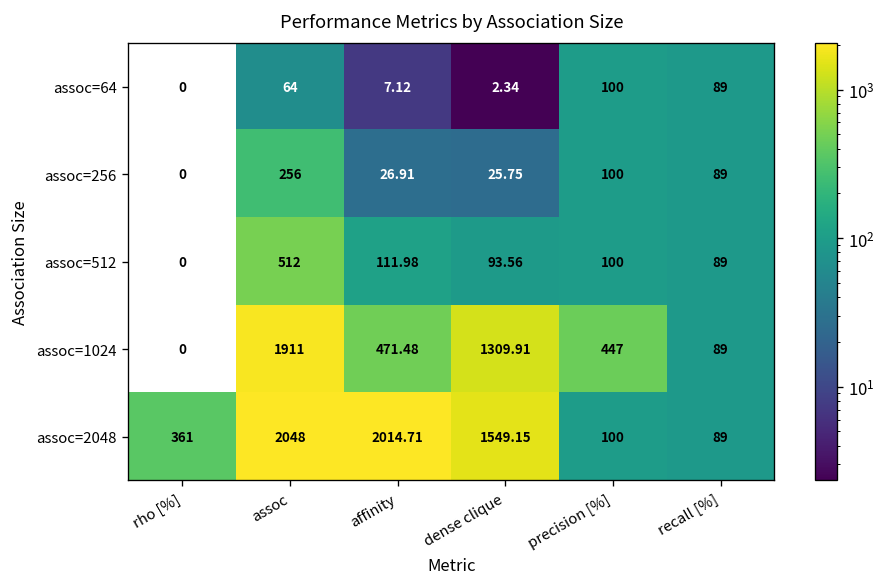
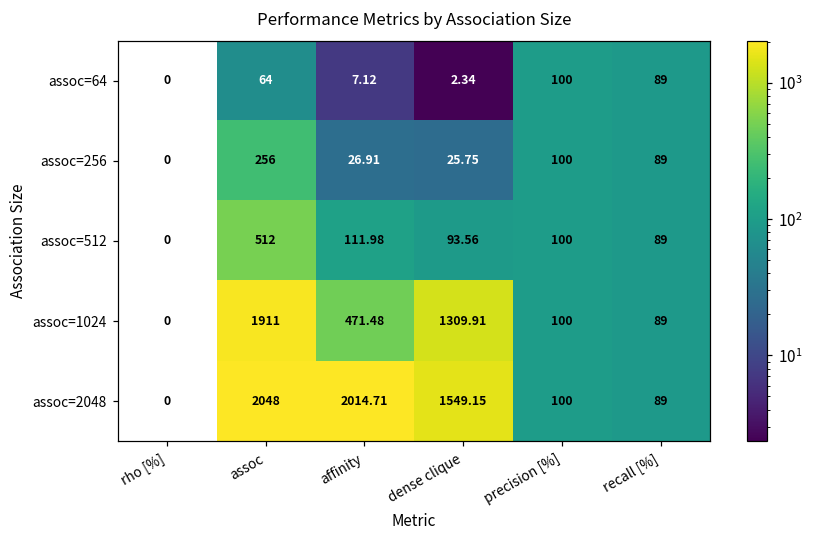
  {
    "assoc=64": {
      "rho [%]": 0,
      "assoc": 64,
      "affinity": 7.12,
      "dense clique": 2.34,
      "precision [%]": 100,
      "recall [%]": 89
    },
    "assoc=256": {
      "rho [%]": 0,
      "assoc": 256,
      "affinity": 26.91,
      "dense clique": 25.75,
      "precision [%]": 100,
      "recall [%]": 89
    },
    "assoc=512": {
      "rho [%]": 0,
      "assoc": 512,
      "affinity": 111.98,
      "dense clique": 93.56,
      "precision [%]": 100,
      "recall [%]": 89
    },
    "assoc=1024": {
      "rho [%]": 0,
      "assoc": 1911,
      "affinity": 471.48,
      "dense clique": 1309.91,
-     "precision [%]": 447,
+     "precision [%]": 100,
      "recall [%]": 89
    },
    "assoc=2048": {
-     "rho [%]": 361,
+     "rho [%]": 0,
      "assoc": 2048,
      "affinity": 2014.71,
      "dense clique": 1549.15,
      "precision [%]": 100,
      "recall [%]": 89
    }
  }
